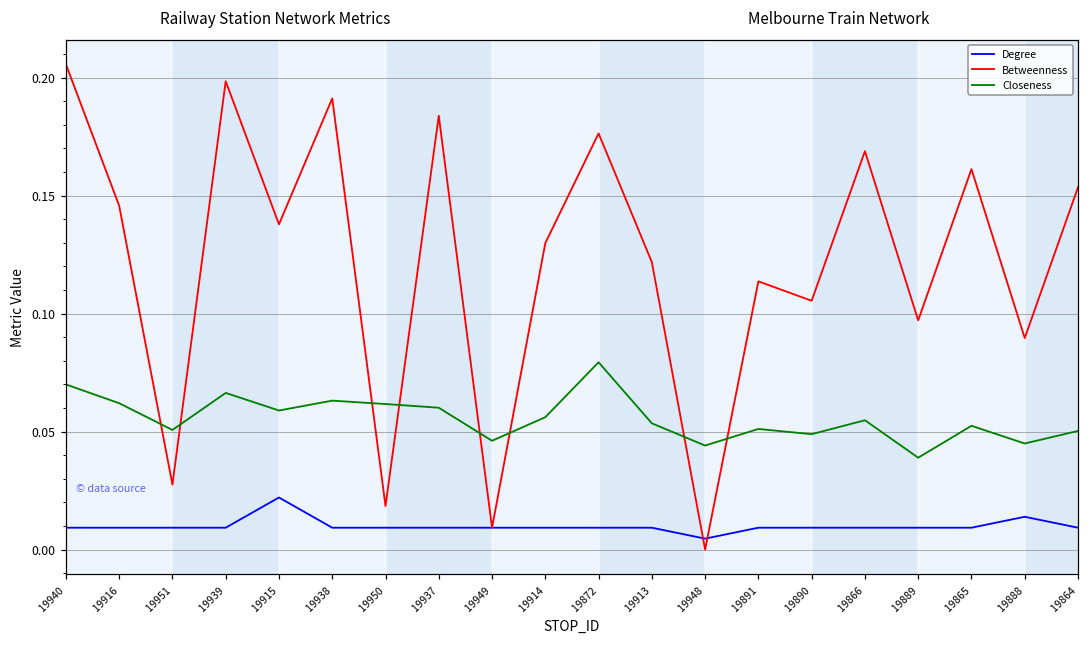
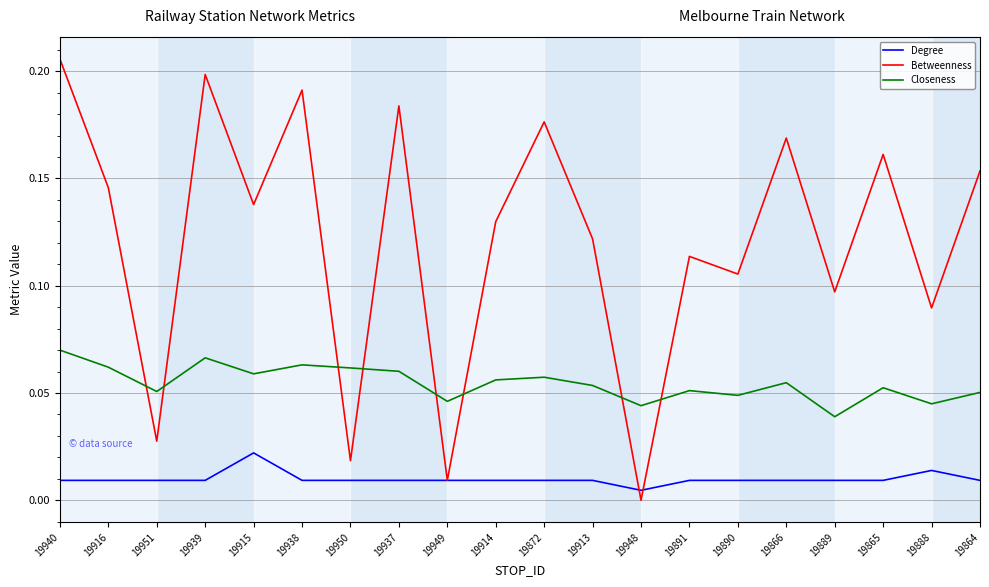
  {
    "Degree": {
      "19940": 0.009,
      "19916": 0.009,
      "19951": 0.009,
      "19939": 0.009,
      "19915": 0.022,
      "19938": 0.009,
      "19950": 0.009,
      "19937": 0.009,
      "19914": 0.009,
      "19872": 0.009,
      "19913": 0.009,
      "19948": 0.005,
      "19891": 0.009,
      "19890": 0.009,
      "19866": 0.009,
      "19889": 0.009,
      "19865": 0.009,
      "19888": 0.014,
      "19864": 0.009
    },
    "Betweenness": {
      "19940": 0.206,
      "19916": 0.146,
      "19951": 0.028,
      "19939": 0.198,
      "19915": 0.138,
      "19938": 0.191,
      "19950": 0.018,
      "19937": 0.184,
      "19914": 0.130,
      "19872": 0.176,
      "19913": 0.122,
      "19948": 0.000,
      "19891": 0.114,
      "19890": 0.105,
      "19866": 0.169,
      "19889": 0.097,
      "19865": 0.161,
      "19888": 0.090,
      "19864": 0.153
    },
    "Closeness": {
      "19940": 0.070,
      "19916": 0.062,
      "19951": 0.051,
      "19939": 0.066,
      "19915": 0.059,
      "19938": 0.063,
      "19950": 0.062,
      "19937": 0.060,
      "19949": 0.046,
      "19914": 0.056,
-     "19872": 0.079,
+     "19872": 0.057,
      "19913": 0.053,
      "19948": 0.044,
      "19891": 0.051,
      "19890": 0.049,
      "19866": 0.055,
      "19889": 0.039,
      "19865": 0.052,
      "19888": 0.045,
      "19864": 0.050
    }
  }
